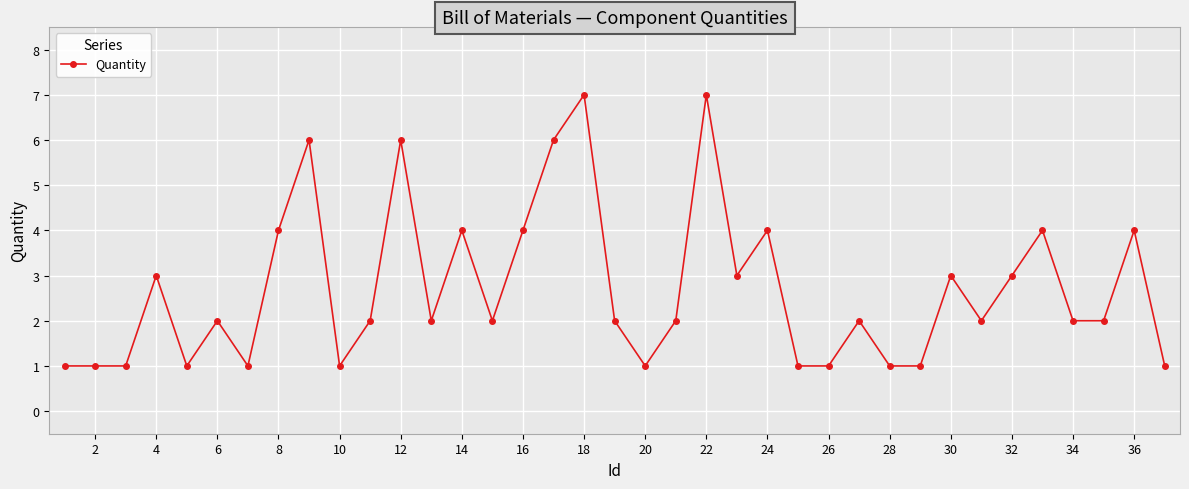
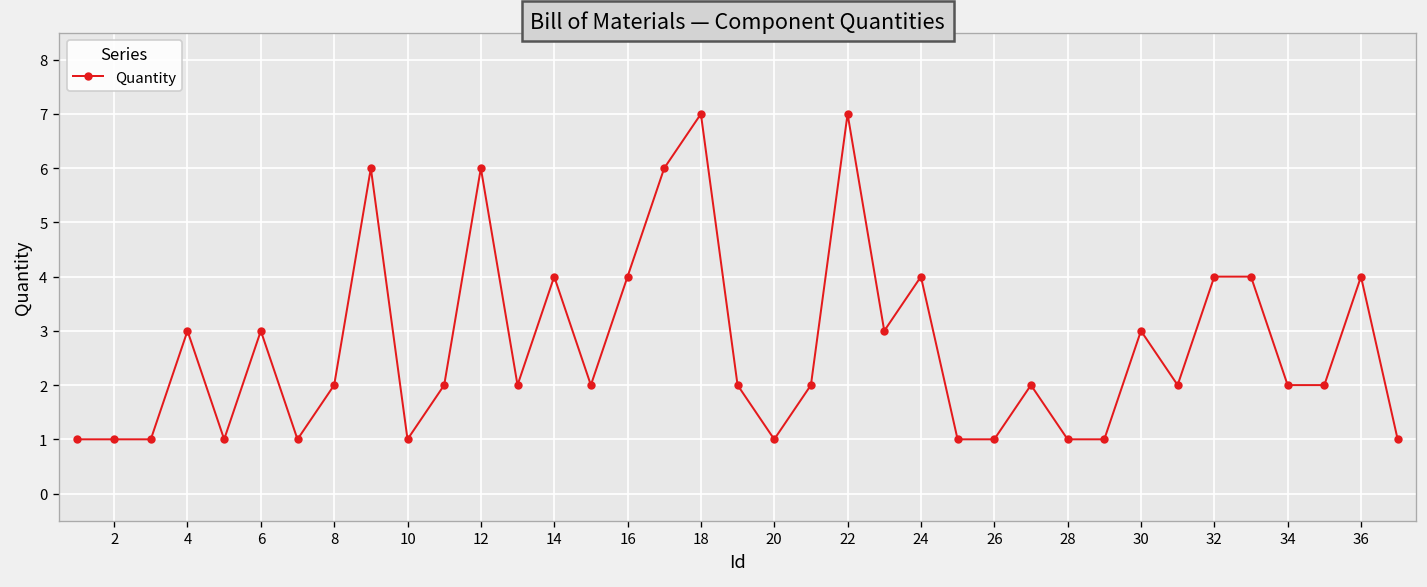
  {
    "2": 1,
    "4": 3,
-   "6": 2,
-   "8": 4,
+   "6": 3,
+   "8": 2,
    "10": 1,
    "12": 6,
    "14": 4,
    "16": 4,
    "18": 7,
    "20": 1,
    "22": 7,
    "24": 4,
    "26": 1,
    "28": 1,
    "30": 3,
-   "32": 3,
+   "32": 4,
    "34": 2,
    "36": 4
  }
